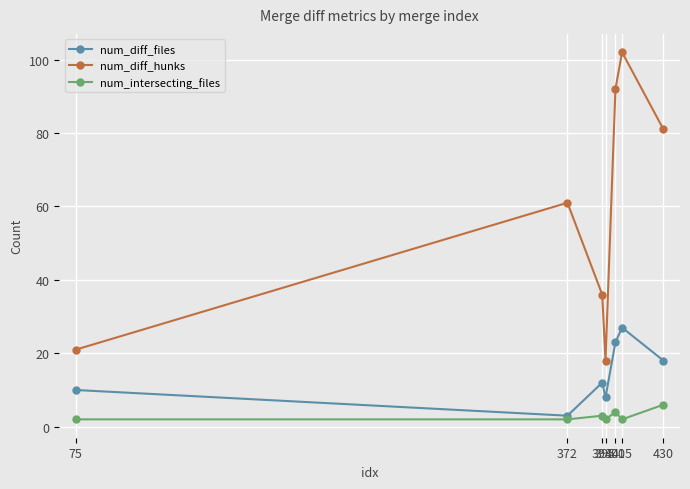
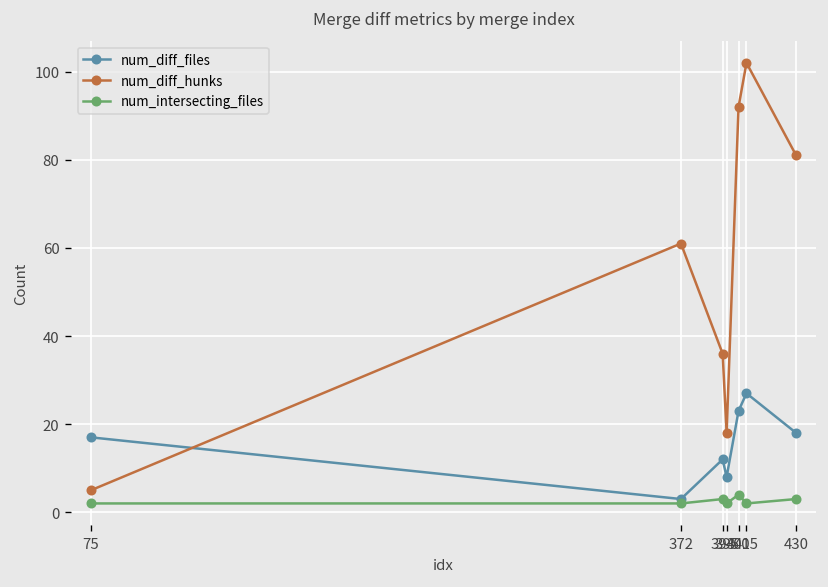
  {
    "num_diff_files": {
-     "75": 10,
+     "75": 17,
      "372": 3,
      "430": 18
    },
    "num_diff_hunks": {
-     "75": 21,
+     "75": 5,
      "372": 61,
      "430": 81
    },
    "num_intersecting_files": {
      "75": 2,
      "372": 2,
-     "430": 6
+     "430": 3
    }
  }
